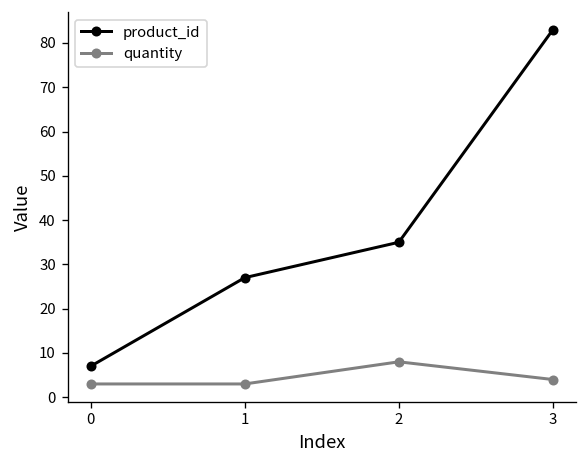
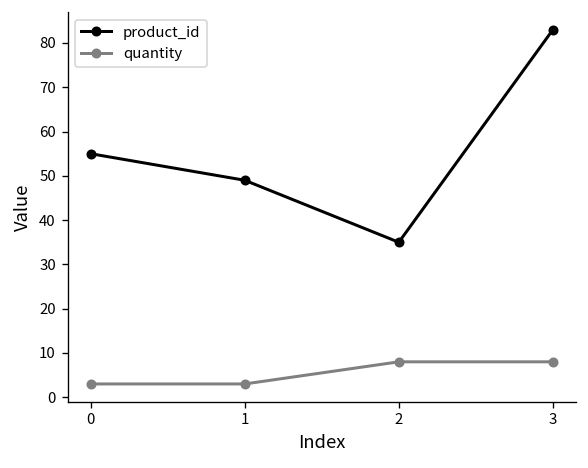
  {
    "product_id": {
-     "0": 7,
-     "1": 27,
+     "0": 55,
+     "1": 49,
      "2": 35,
      "3": 83
    },
    "quantity": {
      "0": 3,
      "1": 3,
      "2": 8,
-     "3": 4
+     "3": 8
    }
  }
